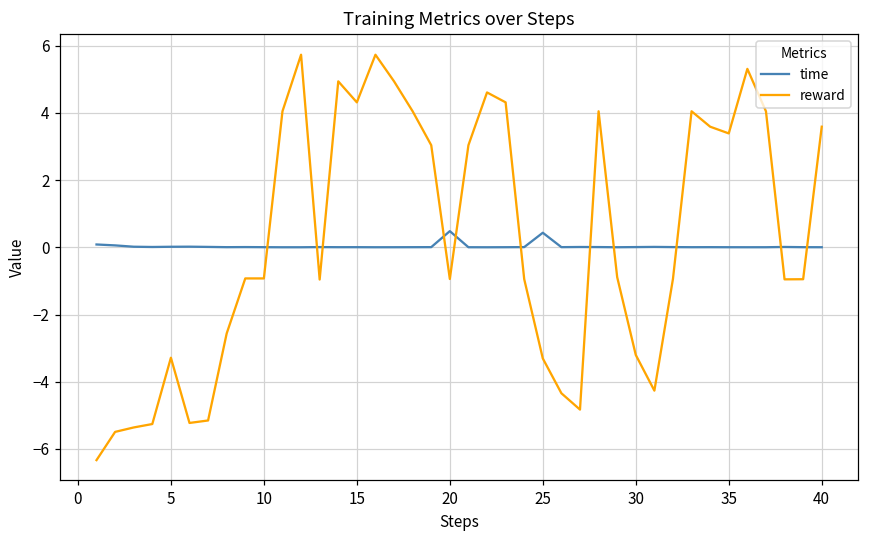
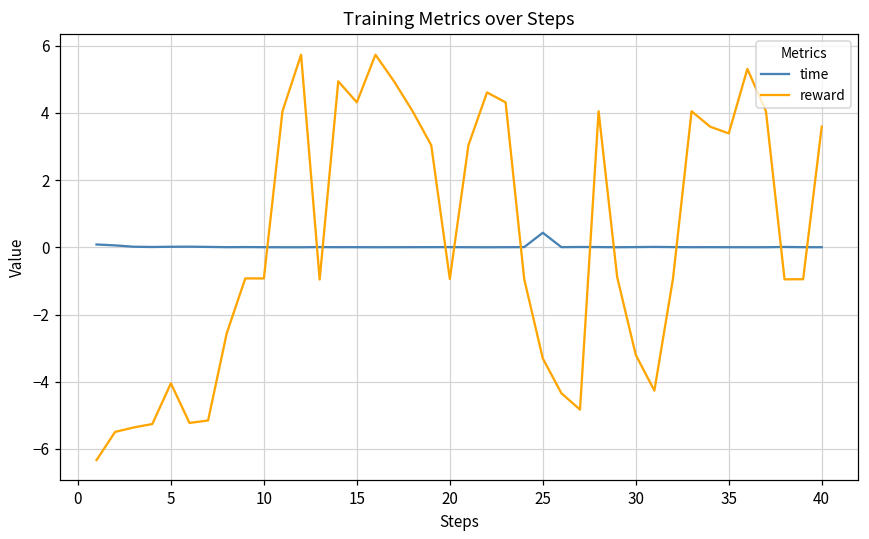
  {
    "time": {
      "5": 0.0,
      "10": 0.0,
      "15": 0.0,
-     "20": 0.5,
+     "20": 0.0,
      "25": 0.4,
      "30": 0.0,
      "35": 0.0,
      "40": 0.0
    },
    "reward": {
-     "5": -3.3,
+     "5": -4.0,
      "10": -0.9,
      "15": 4.3,
      "20": -0.9,
      "25": -3.3,
      "30": -3.2,
      "35": 3.4,
      "40": 3.6
    }
  }
